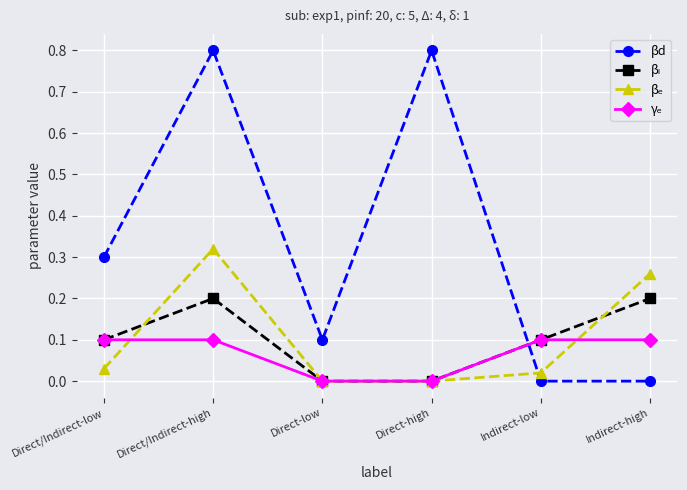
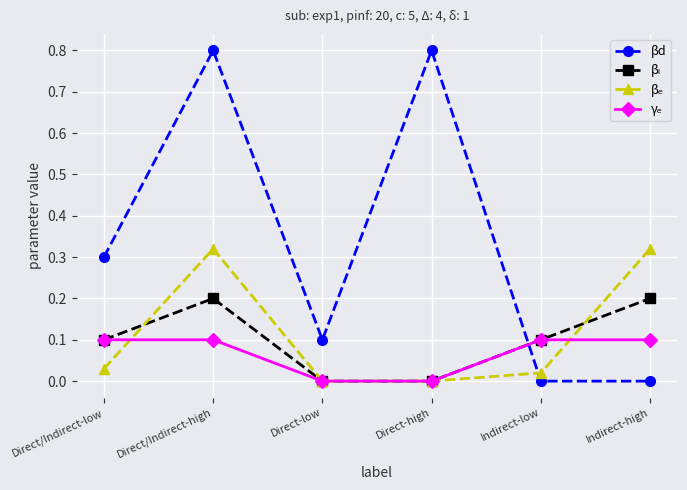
  {
    "βd": {
      "Direct/Indirect-low": 0.30,
      "Direct/Indirect-high": 0.80,
      "Direct-low": 0.10,
      "Direct-high": 0.80,
      "Indirect-low": 0.00,
      "Indirect-high": 0.00
    },
    "βᵢ": {
      "Direct/Indirect-high": 0.20,
      "Indirect-high": 0.20
    },
    "βₑ": {
      "Direct/Indirect-low": 0.03,
      "Direct/Indirect-high": 0.32,
      "Indirect-low": 0.02,
-     "Indirect-high": 0.26
+     "Indirect-high": 0.32
    },
    "γₑ": {
      "Direct/Indirect-high": 0.10,
      "Indirect-high": 0.10
    }
  }
